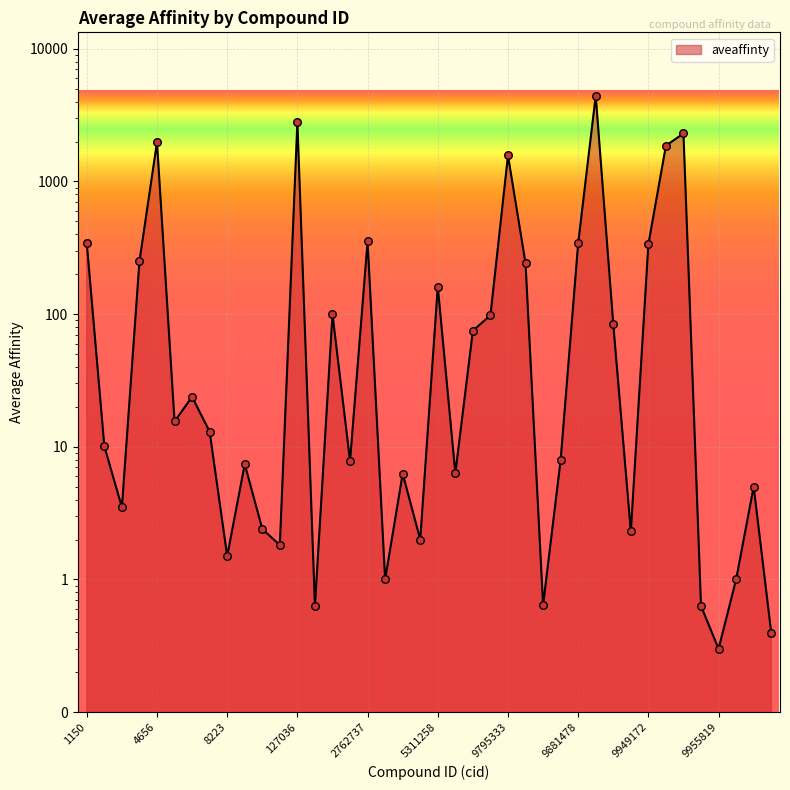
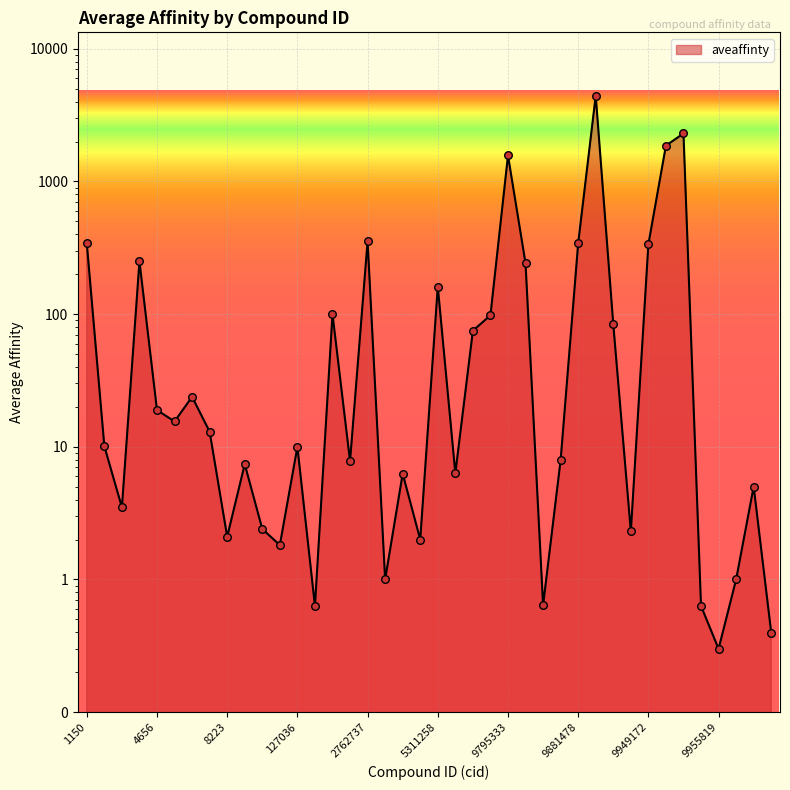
  {
    "1150": 340,
-   "4656": 2000,
-   "8223": 1.5,
-   "127036": 2800,
+   "4656": 19,
+   "8223": 2.1,
+   "127036": 10,
    "2762737": 350,
    "5311258": 160,
    "9795333": 1600,
    "9881478": 340,
    "9949172": 340,
    "9955819": 0.3
  }
